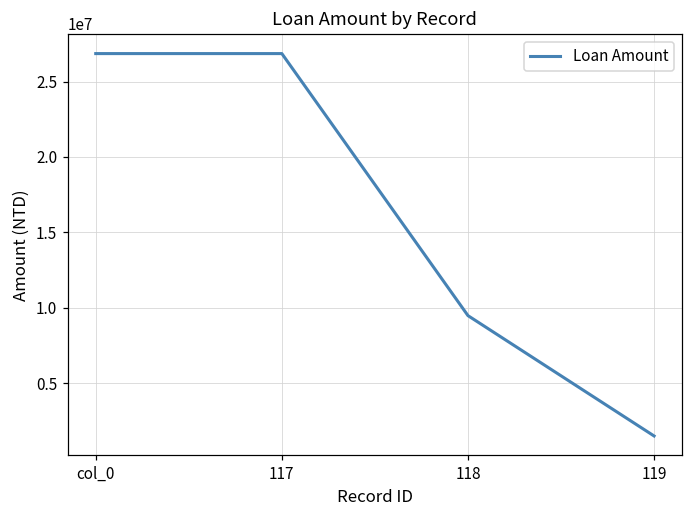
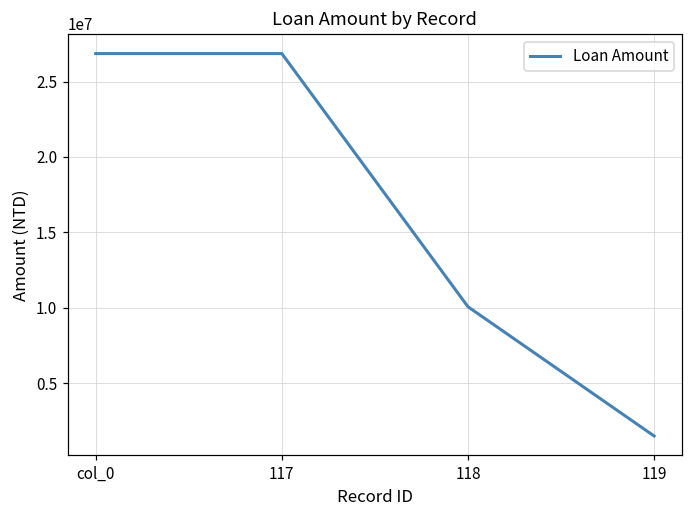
  {
    "col_0": 26900000,
    "117": 26900000,
-   "118": 9500000,
+   "118": 10100000,
    "119": 1500000
  }
